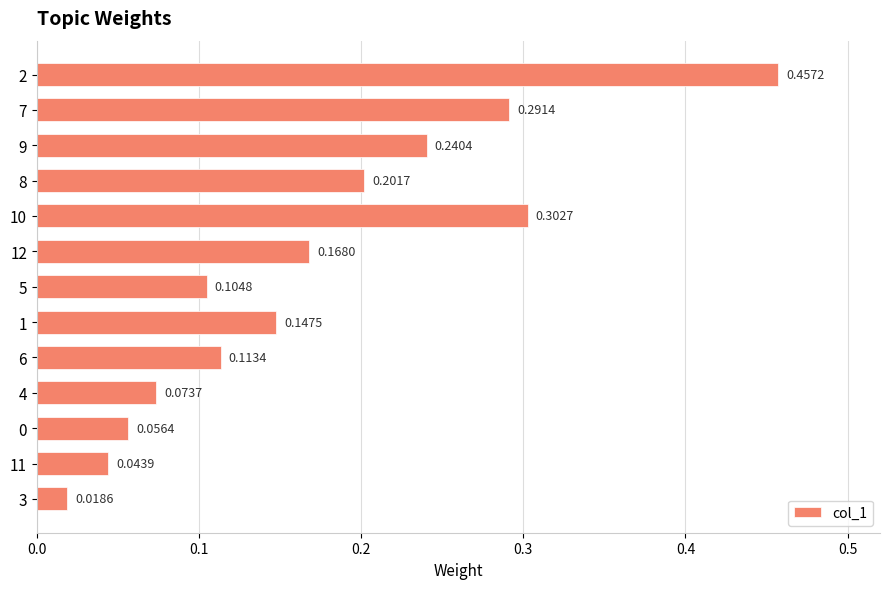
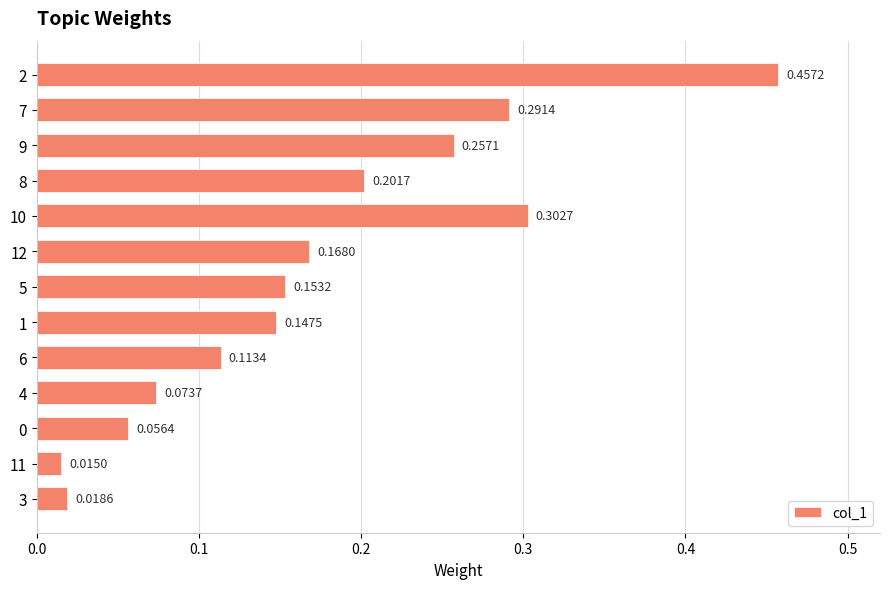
  {
    "2": 0.4572,
    "7": 0.2914,
-   "9": 0.2404,
+   "9": 0.2571,
    "8": 0.2017,
    "10": 0.3027,
    "12": 0.1680,
-   "5": 0.1048,
+   "5": 0.1532,
    "1": 0.1475,
    "6": 0.1134,
    "4": 0.0737,
    "0": 0.0564,
-   "11": 0.0439,
+   "11": 0.0150,
    "3": 0.0186
  }
